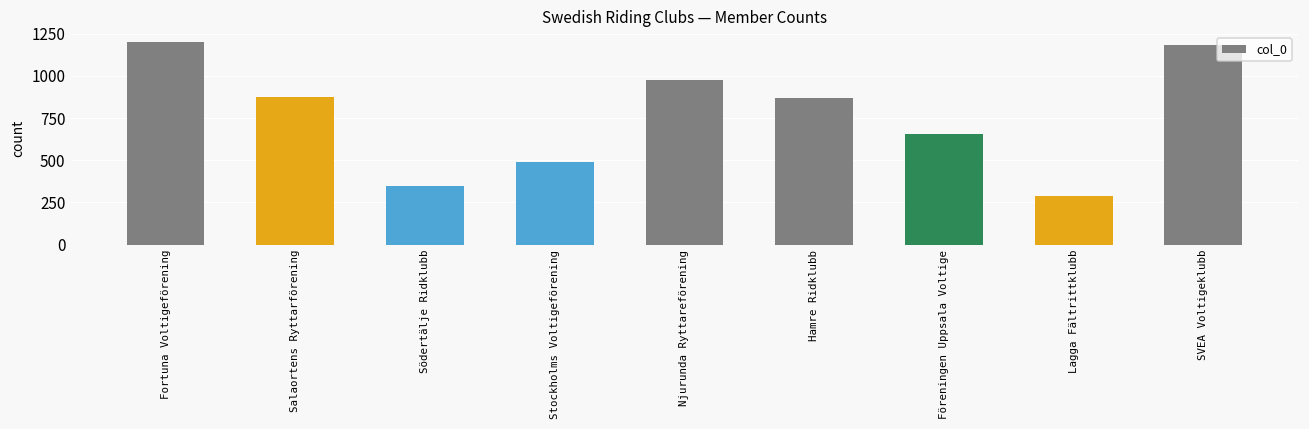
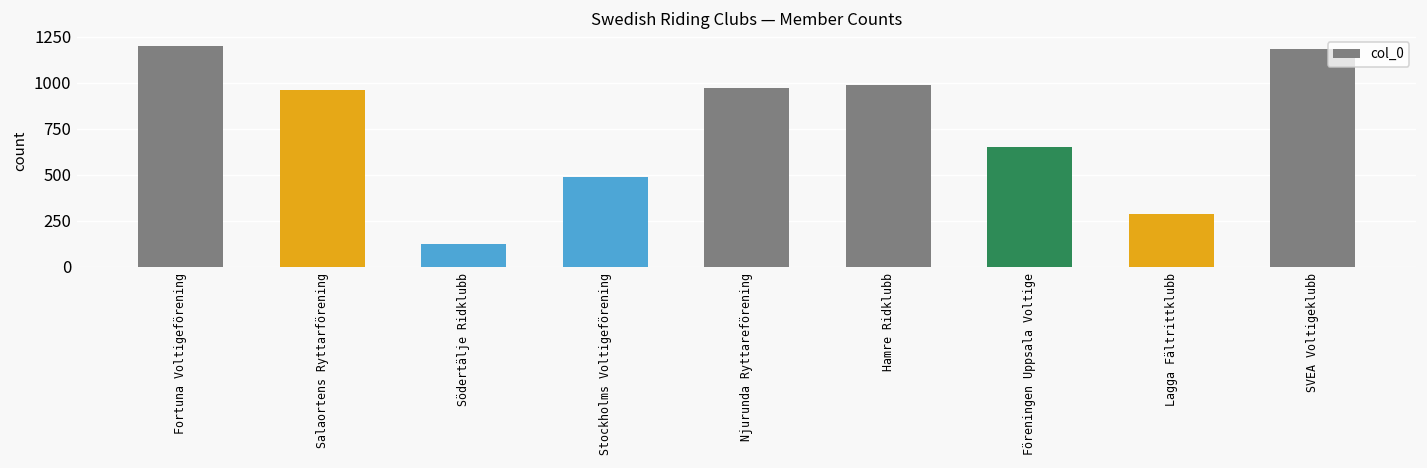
  {
    "Fortuna Voltigeförening": 1200,
-   "Salaortens Ryttarförening": 880,
-   "Södertälje Ridklubb": 350,
+   "Salaortens Ryttarförening": 960,
+   "Södertälje Ridklubb": 120,
    "Stockholms Voltigeförening": 490,
    "Njurunda Ryttareförening": 970,
-   "Hamre Ridklubb": 870,
+   "Hamre Ridklubb": 990,
    "Föreningen Uppsala Voltige": 650,
    "Lagga Fältrittklubb": 290,
    "SVEA Voltigeklubb": 1180
  }
